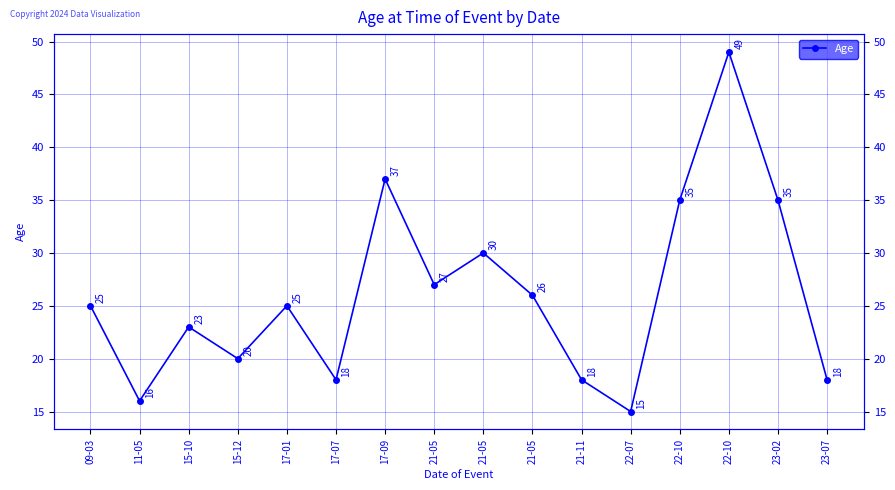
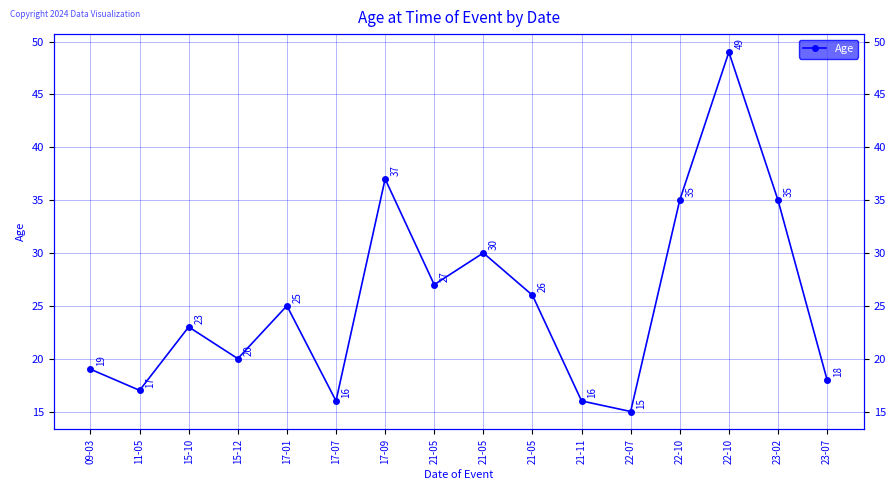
  {
-   "09-03": 25,
-   "11-05": 16,
+   "09-03": 19,
+   "11-05": 17,
    "15-10": 23,
    "15-12": 20,
    "17-01": 25,
-   "17-07": 18,
+   "17-07": 16,
    "17-09": 37,
-   "21-11": 18,
+   "21-11": 16,
    "22-07": 15,
    "23-02": 35,
    "23-07": 18
  }
